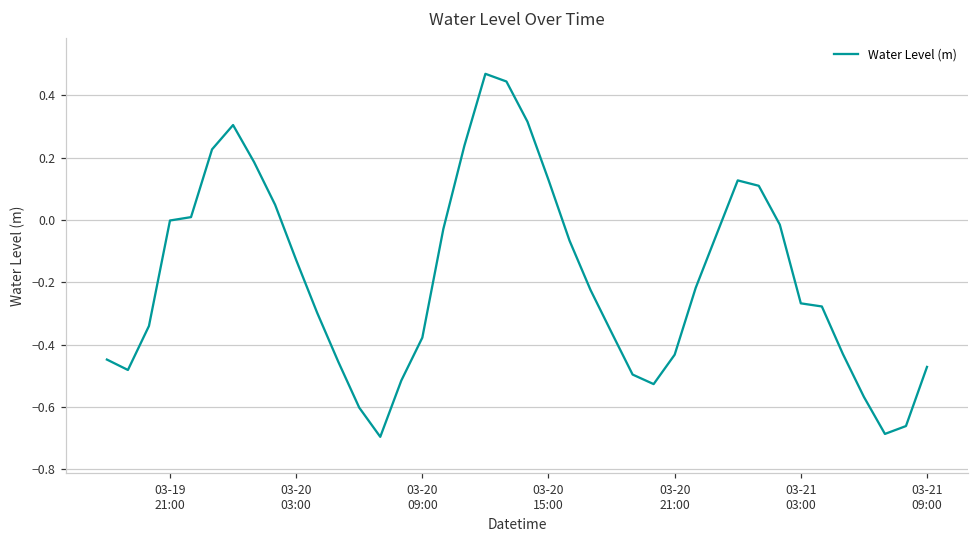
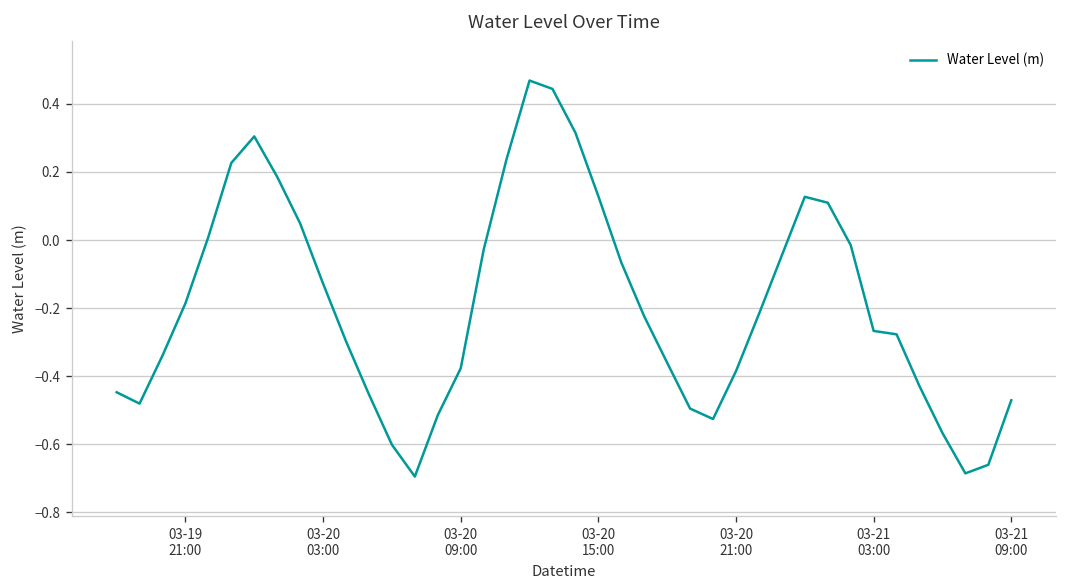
  {
-   "03-19 21:00": 0.00,
+   "03-19 21:00": -0.19,
    "03-20 03:00": -0.13,
    "03-20 09:00": -0.38,
    "03-20 15:00": 0.13,
-   "03-20 21:00": -0.43,
+   "03-20 21:00": -0.39,
    "03-21 03:00": -0.27,
    "03-21 09:00": -0.47
  }
